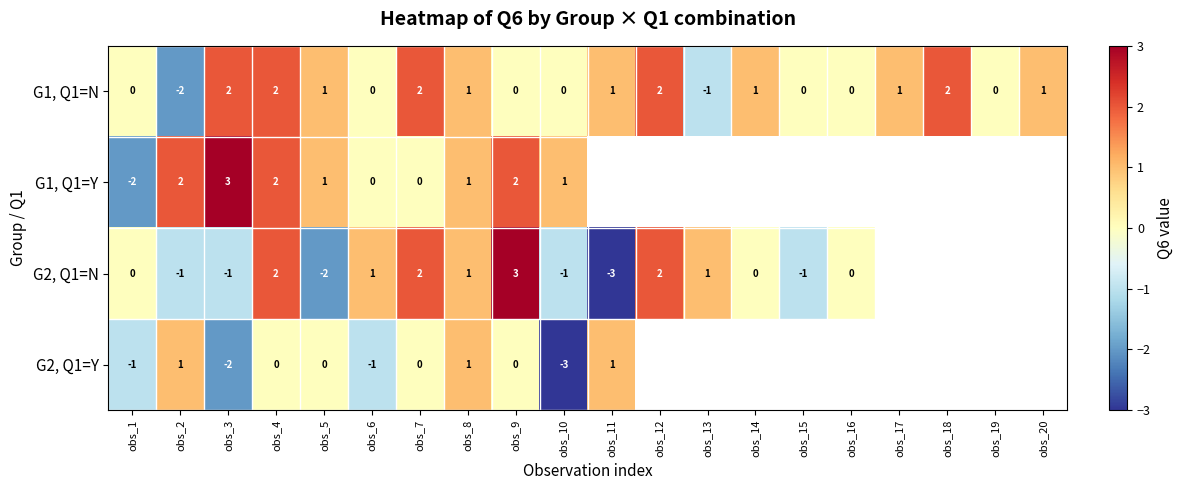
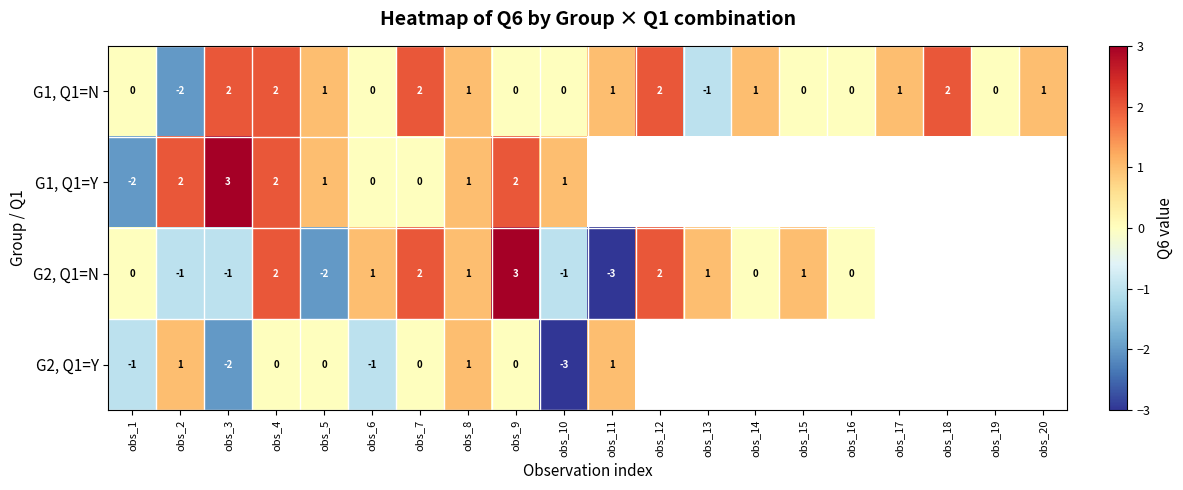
  {
    "G1, Q1=N": {
      "obs_1": 0,
      "obs_2": -2,
      "obs_3": 2,
      "obs_4": 2,
      "obs_5": 1,
      "obs_6": 0,
      "obs_7": 2,
      "obs_8": 1,
      "obs_9": 0,
      "obs_10": 0,
      "obs_11": 1,
      "obs_12": 2,
      "obs_13": -1,
      "obs_14": 1,
      "obs_15": 0,
      "obs_16": 0,
      "obs_17": 1,
      "obs_18": 2,
      "obs_19": 0,
      "obs_20": 1
    },
    "G1, Q1=Y": {
      "obs_1": -2,
      "obs_2": 2,
      "obs_3": 3,
      "obs_4": 2,
      "obs_5": 1,
      "obs_6": 0,
      "obs_7": 0,
      "obs_8": 1,
      "obs_9": 2,
      "obs_10": 1
    },
    "G2, Q1=N": {
      "obs_1": 0,
      "obs_2": -1,
      "obs_3": -1,
      "obs_4": 2,
      "obs_5": -2,
      "obs_6": 1,
      "obs_7": 2,
      "obs_8": 1,
      "obs_9": 3,
      "obs_10": -1,
      "obs_11": -3,
      "obs_12": 2,
      "obs_13": 1,
      "obs_14": 0,
-     "obs_15": -1,
+     "obs_15": 1,
      "obs_16": 0
    },
    "G2, Q1=Y": {
      "obs_1": -1,
      "obs_2": 1,
      "obs_3": -2,
      "obs_4": 0,
      "obs_5": 0,
      "obs_6": -1,
      "obs_7": 0,
      "obs_8": 1,
      "obs_9": 0,
      "obs_10": -3,
      "obs_11": 1
    }
  }
